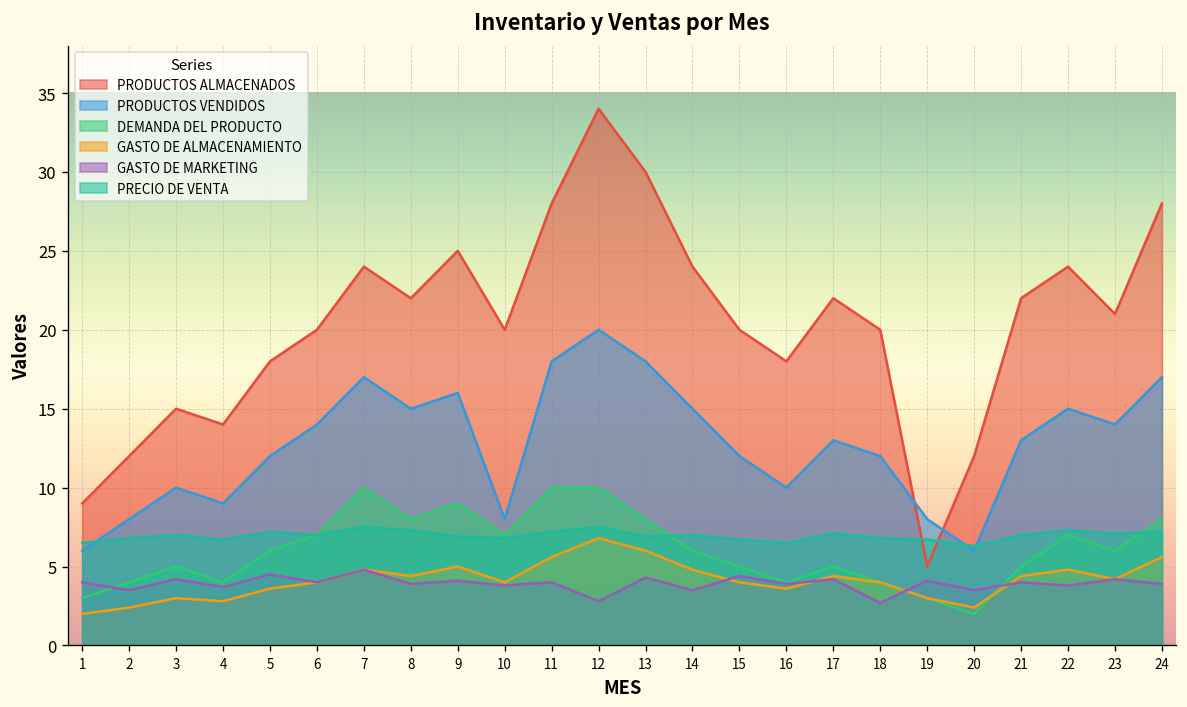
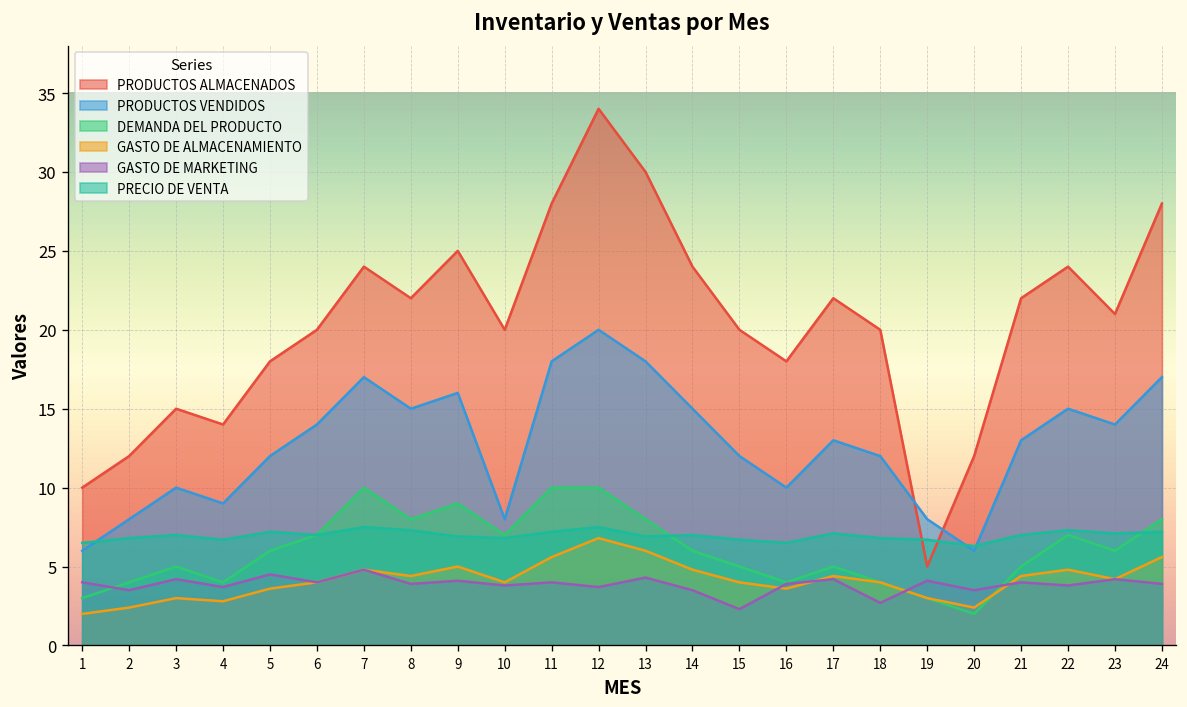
  {
    "PRODUCTOS ALMACENADOS": {
-     "1": 9,
+     "1": 10,
      "2": 12,
      "3": 15,
      "4": 14,
      "5": 18,
      "6": 20,
      "7": 24,
      "8": 22,
      "9": 25,
      "10": 20,
      "11": 28,
      "12": 34,
      "13": 30,
      "14": 24,
      "15": 20,
      "16": 18,
      "17": 22,
      "18": 20,
      "19": 5,
      "20": 12,
      "21": 22,
      "22": 24,
      "23": 21,
      "24": 28
    },
    "PRODUCTOS VENDIDOS": {
      "1": 6.0,
      "2": 8.0,
      "3": 10.0,
      "4": 9.0,
      "5": 12.0,
      "6": 14.0,
      "7": 17.0,
      "8": 15.0,
      "9": 16.0,
      "10": 8.0,
      "11": 18.0,
      "12": 20.0,
      "13": 18.0,
      "14": 15.0,
      "15": 12.0,
      "16": 10.0,
      "17": 13.0,
      "18": 12.0,
      "19": 8.0,
      "20": 6.0,
      "21": 13.0,
      "22": 15.0,
      "23": 14.0,
      "24": 17.0
    },
    "GASTO DE ALMACENAMIENTO": {
      "1": 2.0,
      "2": 2.4,
      "3": 3.0,
      "4": 2.8,
      "5": 3.6,
      "8": 4.4,
      "9": 5.0,
      "10": 4.0,
      "11": 5.6,
      "12": 6.8,
      "13": 6.0,
      "14": 4.8,
      "15": 4.0,
      "16": 3.6,
      "17": 4.4,
      "20": 2.4,
      "21": 4.4,
      "22": 4.8,
      "24": 5.6
    },
    "GASTO DE MARKETING": {
      "1": 4.0,
      "2": 3.5,
      "3": 4.2,
      "4": 3.7,
      "5": 4.5,
      "8": 3.9,
      "9": 4.1,
      "10": 3.8,
      "11": 4.0,
-     "12": 2.8,
+     "12": 3.7,
      "13": 4.3,
      "14": 3.5,
-     "15": 4.4,
+     "15": 2.3,
      "17": 4.2,
      "18": 2.7,
      "19": 4.1,
      "20": 3.5,
      "21": 4.0,
      "22": 3.8,
      "24": 3.9
    }
  }
